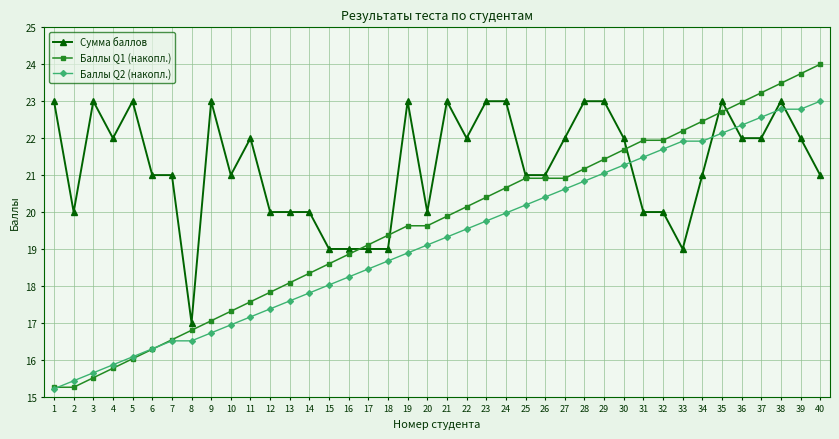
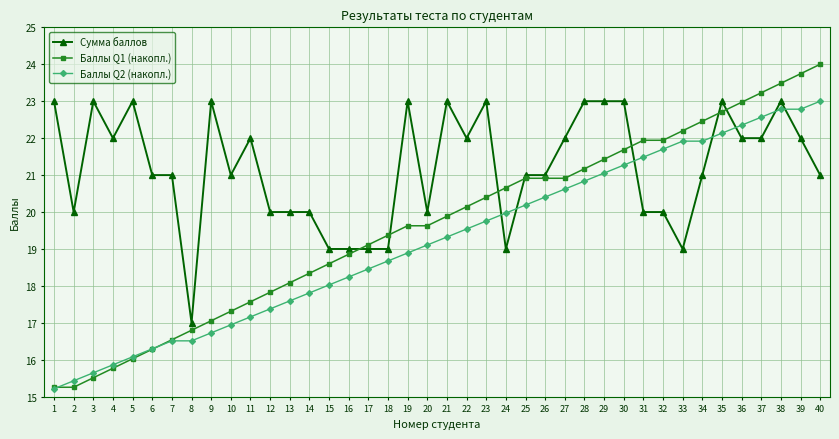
  {
    "Сумма баллов": {
      "1": 23,
      "2": 20,
      "3": 23,
      "4": 22,
      "5": 23,
      "6": 21,
      "7": 21,
      "8": 17,
      "9": 23,
      "10": 21,
      "11": 22,
      "12": 20,
      "13": 20,
      "14": 20,
      "15": 19,
      "16": 19,
      "17": 19,
      "18": 19,
      "19": 23,
      "20": 20,
      "21": 23,
      "22": 22,
      "23": 23,
-     "24": 23,
+     "24": 19,
      "25": 21,
      "26": 21,
      "27": 22,
      "28": 23,
      "29": 23,
-     "30": 22,
+     "30": 23,
      "31": 20,
      "32": 20,
      "33": 19,
      "34": 21,
      "35": 23,
      "36": 22,
      "37": 22,
      "38": 23,
      "39": 22,
      "40": 21
    },
    "Баллы Q1 (накопл.)": {
      "2": 15.3,
      "3": 15.5,
      "4": 15.8,
      "8": 16.8,
      "9": 17,
      "10": 17.3,
      "11": 17.6,
      "12": 17.8,
      "13": 18.1,
      "14": 18.3,
      "15": 18.6,
      "16": 18.9,
      "17": 19.1,
      "18": 19.4,
      "19": 19.6,
      "20": 19.6,
      "21": 19.9,
      "22": 20.1,
      "23": 20.4,
      "24": 20.7,
      "25": 20.9,
      "26": 20.9,
      "27": 20.9,
      "28": 21.2,
      "29": 21.4,
      "30": 21.7,
      "31": 22,
      "32": 22,
      "33": 22.2,
      "34": 22.5,
      "35": 22.7,
      "36": 23,
      "37": 23.2,
      "38": 23.5,
      "39": 23.7,
      "40": 24
    },
    "Баллы Q2 (накопл.)": {
      "2": 15.4,
      "3": 15.6,
      "4": 15.9,
      "8": 16.5,
      "9": 16.7,
      "10": 17,
      "11": 17.2,
      "12": 17.4,
      "13": 17.6,
      "14": 17.8,
      "15": 18,
      "16": 18.2,
      "17": 18.5,
      "18": 18.7,
      "19": 18.9,
      "20": 19.1,
      "21": 19.3,
      "22": 19.5,
      "23": 19.8,
      "24": 20,
      "25": 20.2,
      "26": 20.4,
      "27": 20.6,
      "28": 20.8,
      "29": 21,
      "30": 21.3,
      "31": 21.5,
      "32": 21.7,
      "33": 21.9,
      "34": 21.9,
      "35": 22.1,
      "36": 22.4,
      "37": 22.6,
      "38": 22.8,
      "39": 22.8,
      "40": 23
    }
  }
